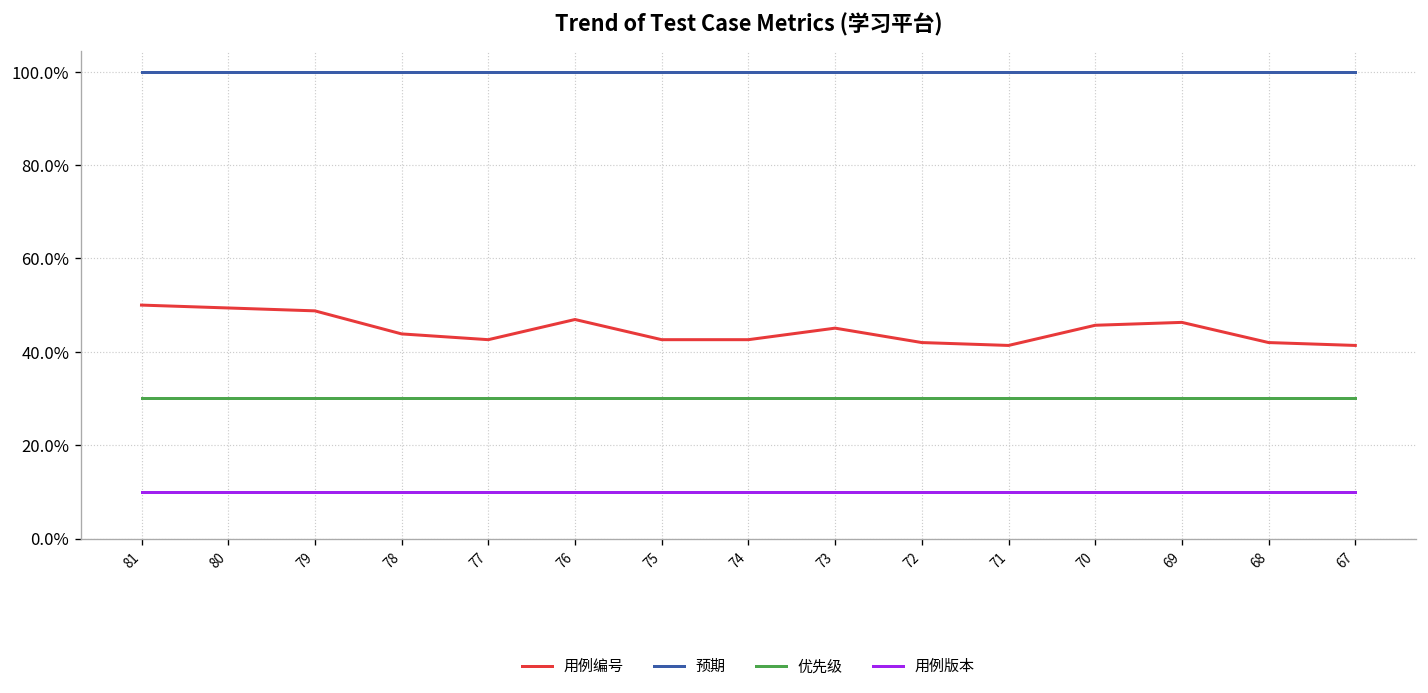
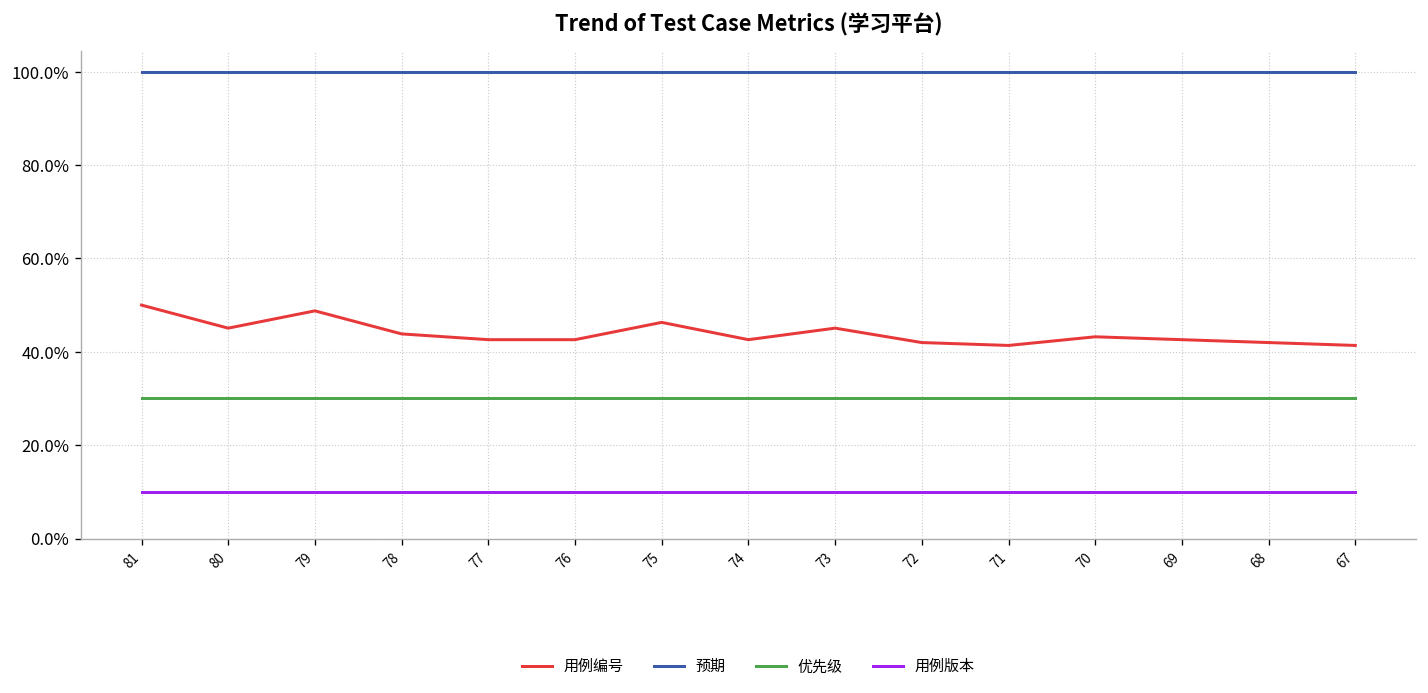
  {
    "用例编号": {
      "81": "50%",
-     "80": "49%",
+     "80": "45%",
      "79": "49%",
      "78": "44%",
      "77": "43%",
-     "76": "47%",
-     "75": "43%",
+     "76": "43%",
+     "75": "46%",
      "74": "43%",
      "73": "45%",
      "72": "42%",
      "71": "41%",
-     "70": "46%",
-     "69": "46%",
+     "70": "43%",
+     "69": "43%",
      "68": "42%",
      "67": "41%"
    },
    "预期": {
      "81": "100%",
      "80": "100%",
      "79": "100%",
      "78": "100%",
      "77": "100%",
      "76": "100%",
      "75": "100%",
      "74": "100%",
      "73": "100%",
      "72": "100%",
      "71": "100%",
      "70": "100%",
      "69": "100%",
      "68": "100%",
      "67": "100%"
    },
    "优先级": {
      "81": "30%",
      "80": "30%",
      "79": "30%",
      "78": "30%",
      "77": "30%",
      "76": "30%",
      "75": "30%",
      "74": "30%",
      "73": "30%",
      "72": "30%",
      "71": "30%",
      "70": "30%",
      "69": "30%",
      "68": "30%",
      "67": "30%"
    },
    "用例版本": {
      "81": "10%",
      "80": "10%",
      "79": "10%",
      "78": "10%",
      "77": "10%",
      "76": "10%",
      "75": "10%",
      "74": "10%",
      "73": "10%",
      "72": "10%",
      "71": "10%",
      "70": "10%",
      "69": "10%",
      "68": "10%",
      "67": "10%"
    }
  }
